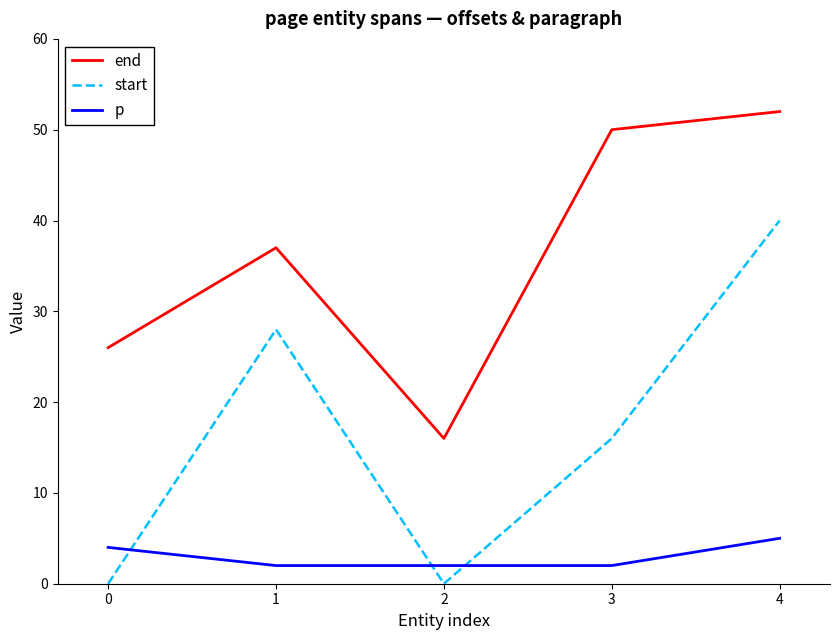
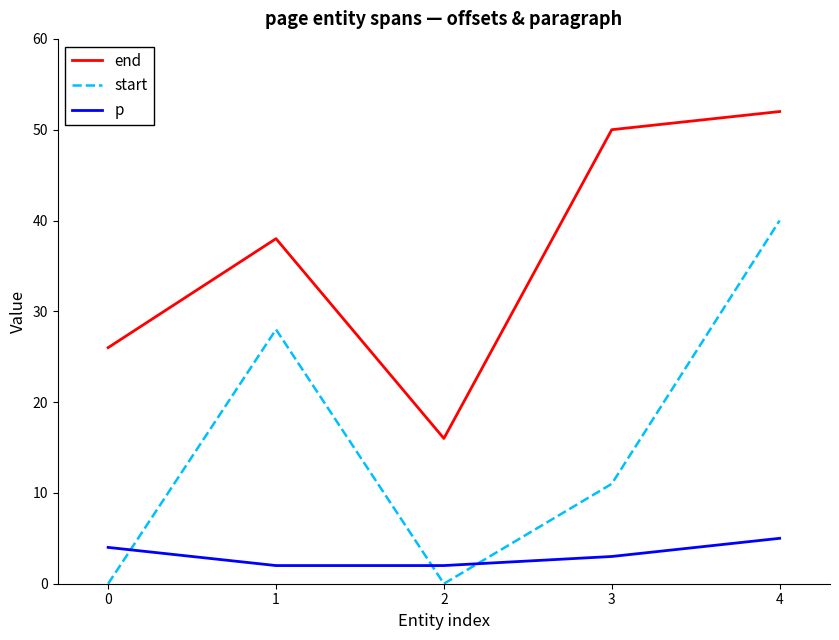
  {
    "end": {
      "0": 26,
-     "1": 37,
+     "1": 38,
      "2": 16,
      "3": 50,
      "4": 52
    },
    "start": {
      "0": 0,
      "1": 28,
      "2": 0,
-     "3": 16,
+     "3": 11,
      "4": 40
    },
    "p": {
      "0": 4,
      "1": 2,
      "2": 2,
-     "3": 2,
+     "3": 3,
      "4": 5
    }
  }
